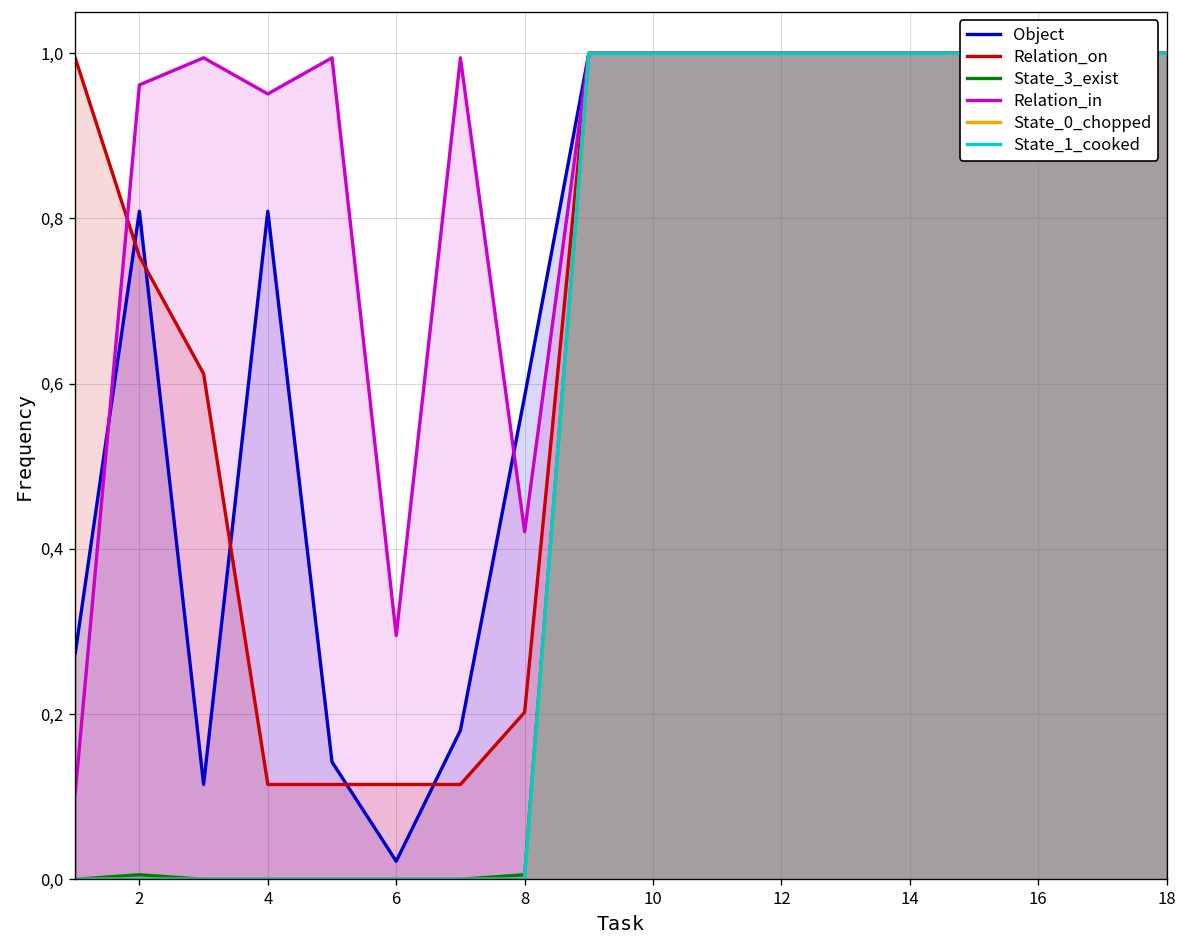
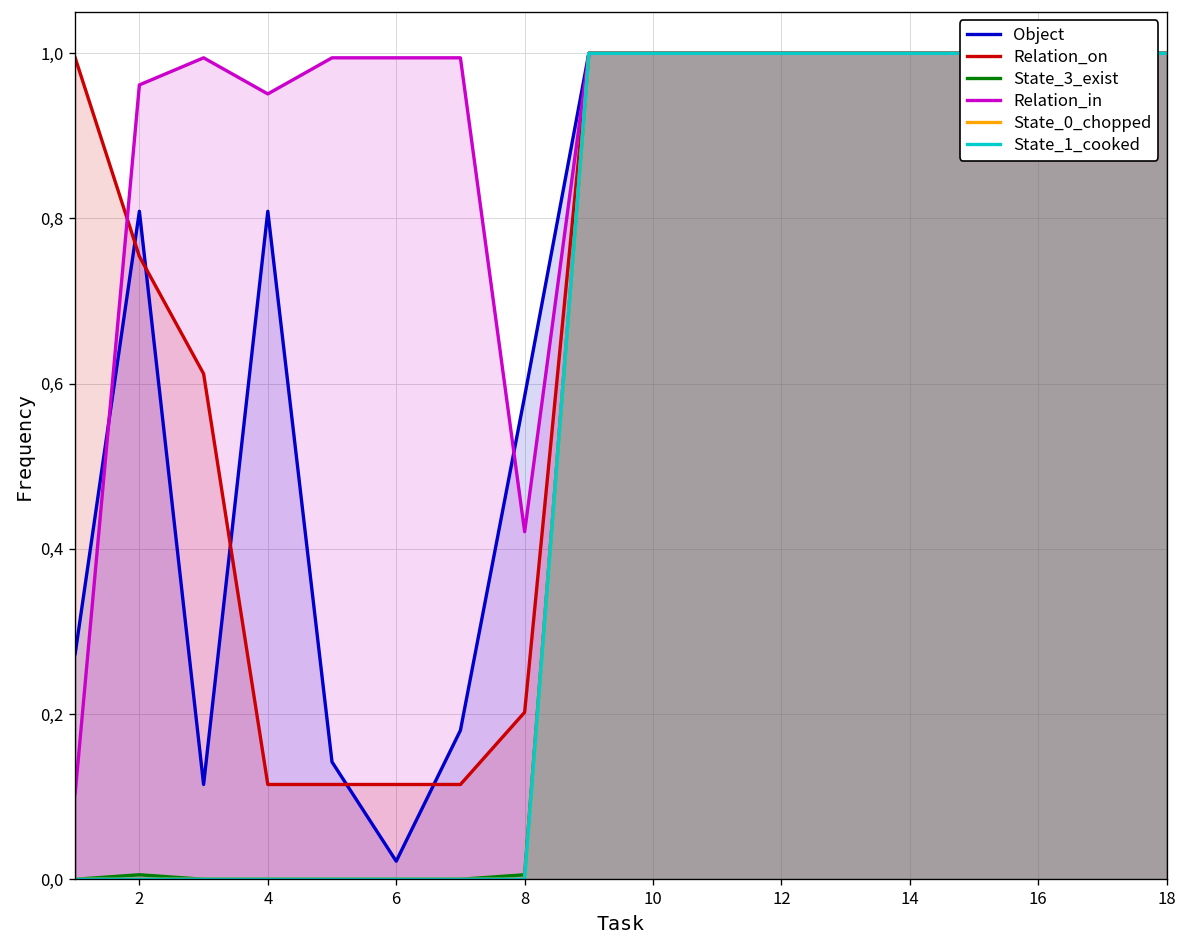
  {
    "Object": {
      "2": 8.1,
      "4": 8.1,
      "6": 0.2,
      "8": 5.8
    },
    "Relation_on": {
      "2": 7.5,
      "4": 1.1,
      "6": 1.1,
      "8": 2.0
    },
    "State_3_exist": {
      "2": 0.1,
      "8": 0.1
    },
    "Relation_in": {
      "2": 9.6,
      "4": 9.5,
-     "6": 3.0,
+     "6": 9.9,
      "8": 4.2
    },
    "State_1_cooked": {
      "2": 0.0,
      "8": 0.0
    }
  }
